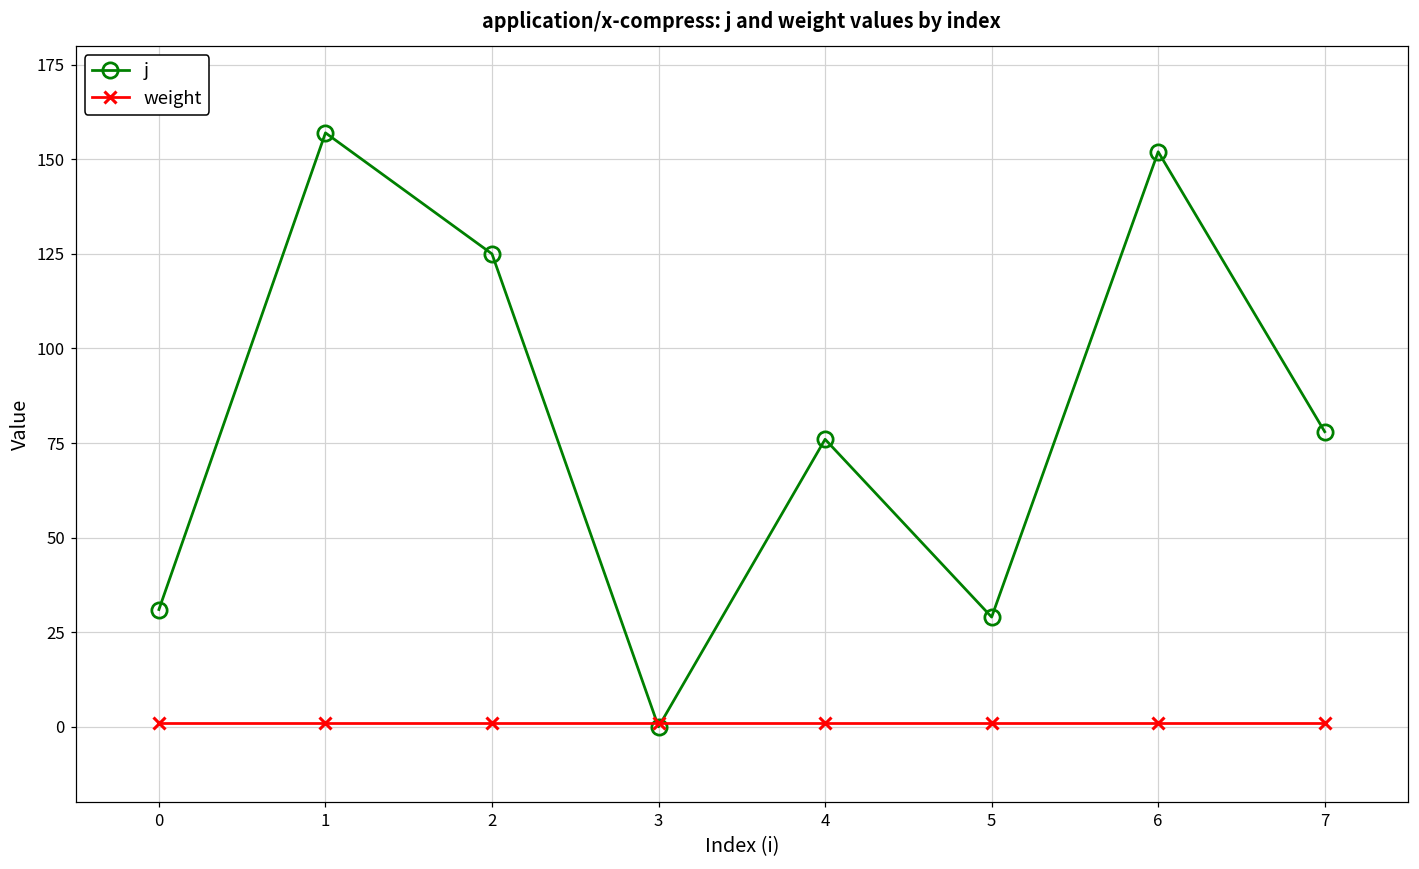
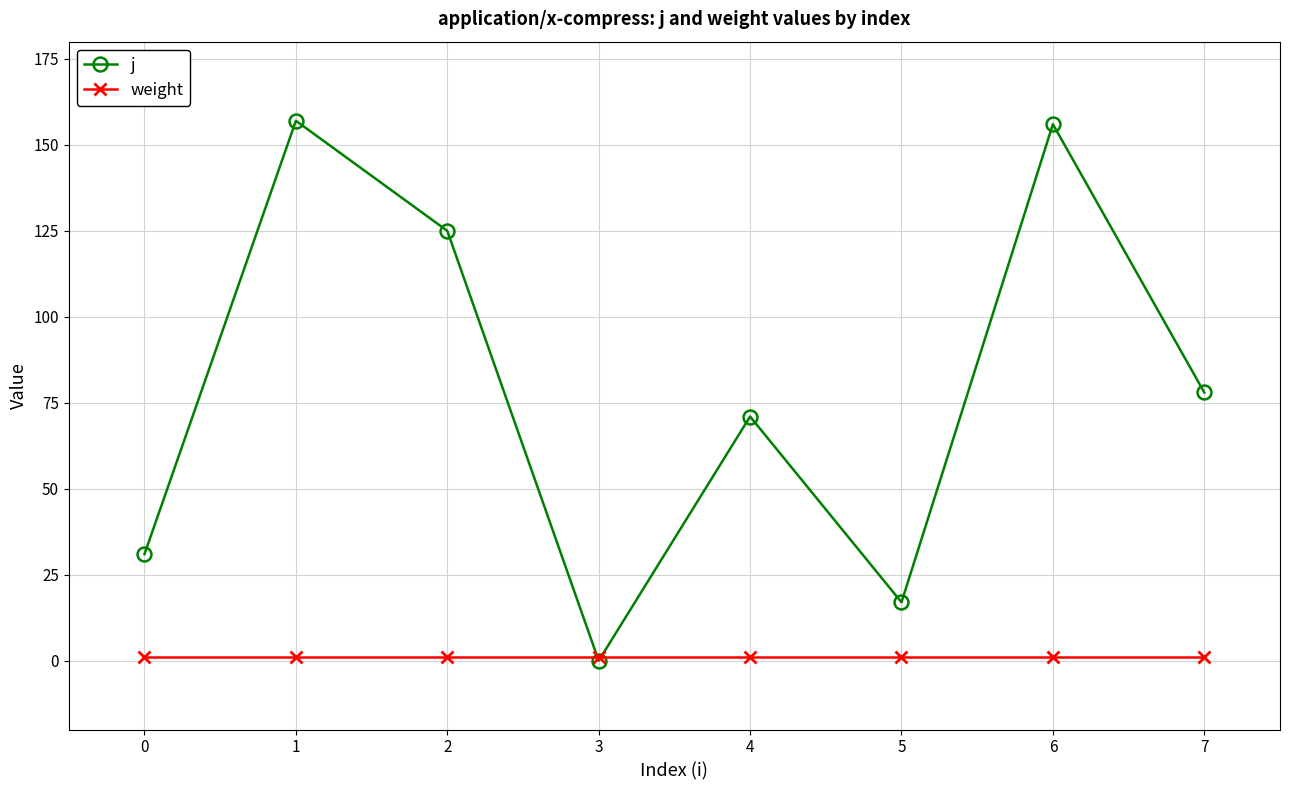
  {
    "j": {
      "0": 31,
      "1": 157,
      "2": 125,
      "3": 0,
-     "4": 76,
-     "5": 29,
-     "6": 152,
+     "4": 71,
+     "5": 17,
+     "6": 156,
      "7": 78
    },
    "weight": {
      "0": 1,
      "1": 1,
      "2": 1,
      "3": 1,
      "4": 1,
      "5": 1,
      "6": 1,
      "7": 1
    }
  }
